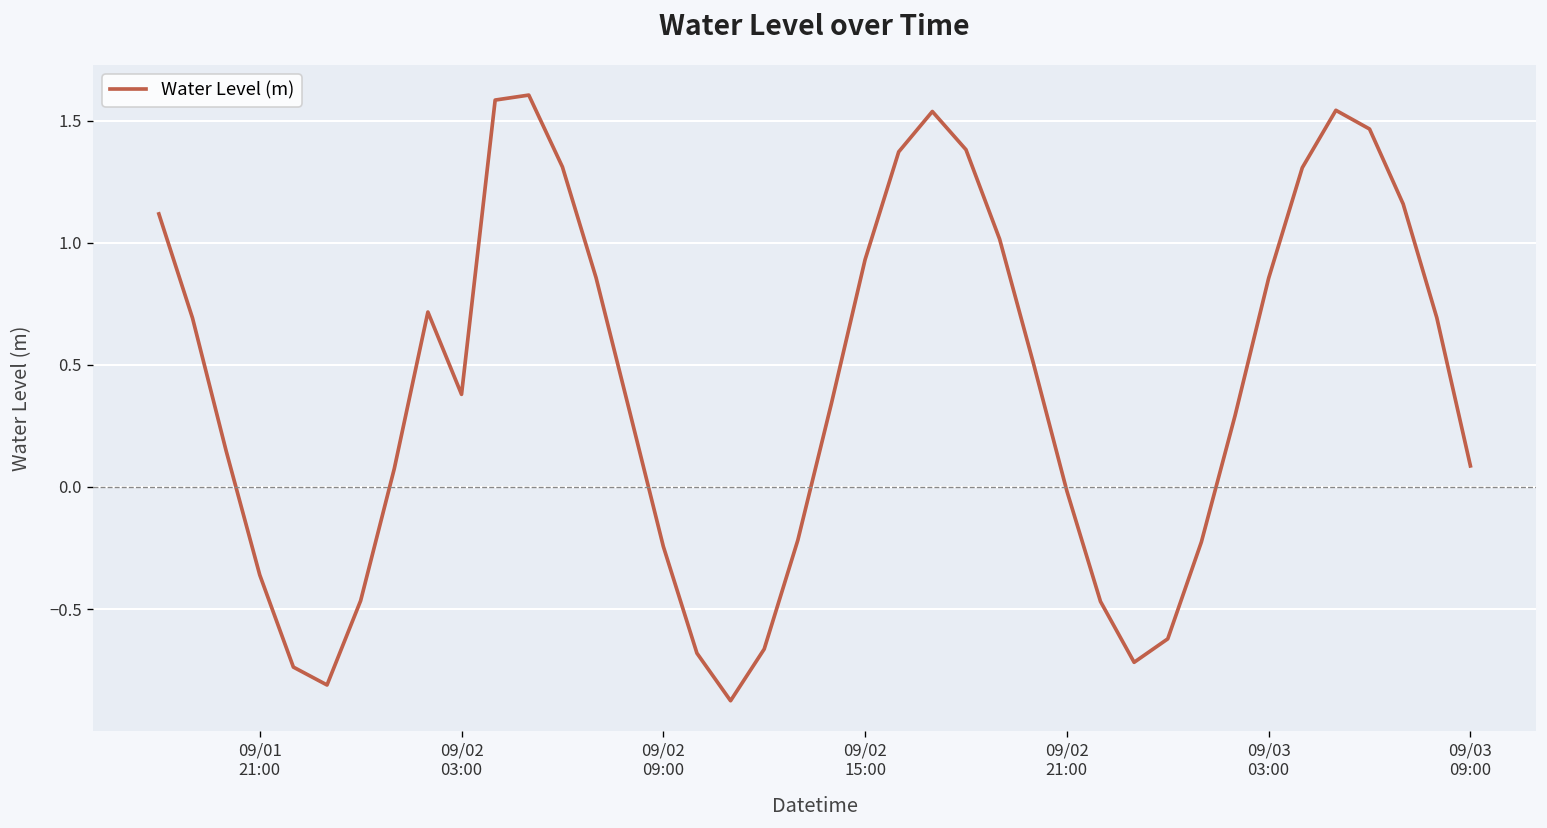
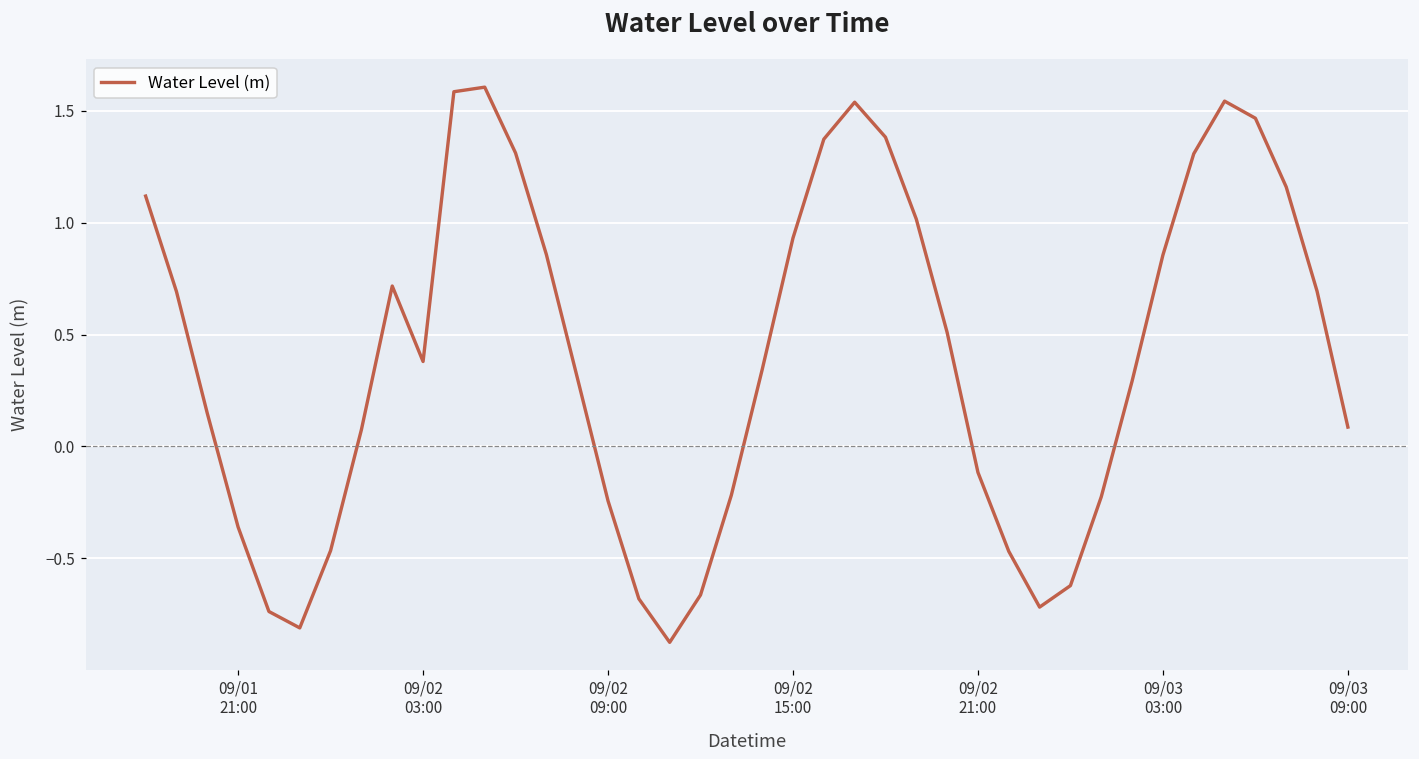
  {
    "09/01 21:00": -0.36,
    "09/02 03:00": 0.38,
    "09/02 09:00": -0.24,
    "09/02 15:00": 0.93,
-   "09/02 21:00": -0.02,
+   "09/02 21:00": -0.12,
    "09/03 03:00": 0.86,
    "09/03 09:00": 0.09
  }
